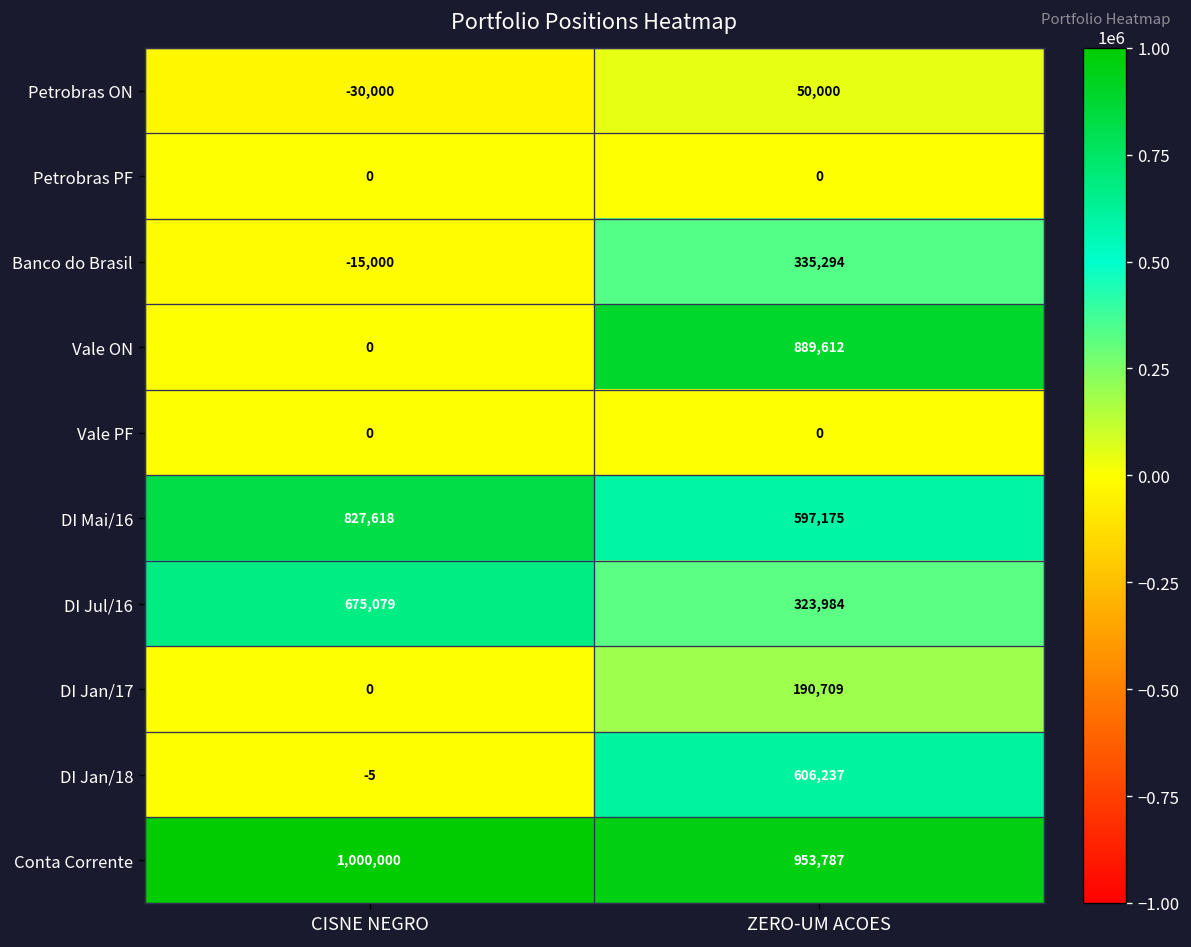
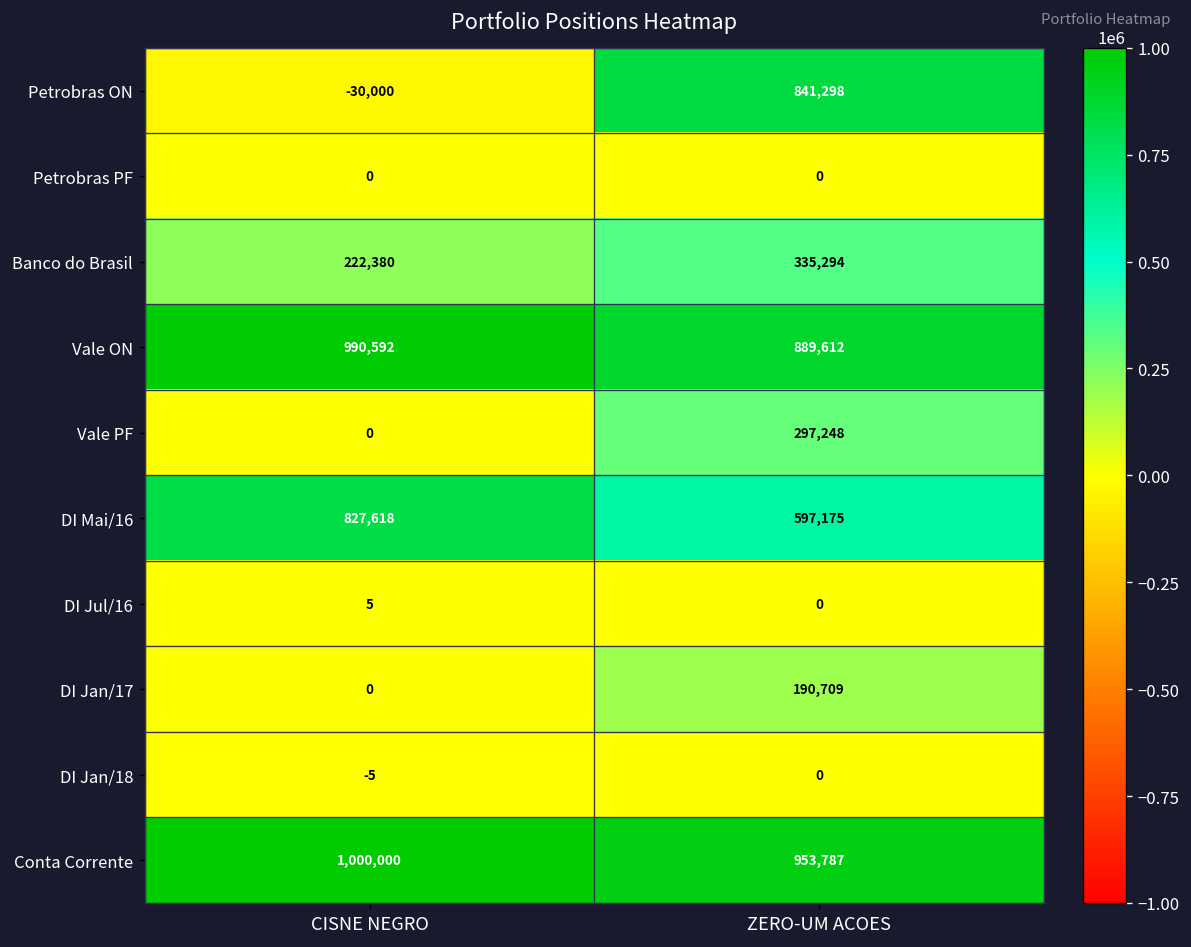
  {
    "Petrobras ON": {
      "CISNE NEGRO": "-30,000",
-     "ZERO-UM ACOES": "50,000"
+     "ZERO-UM ACOES": "841,298"
    },
    "Petrobras PF": {
      "CISNE NEGRO": "0",
      "ZERO-UM ACOES": "0"
    },
    "Banco do Brasil": {
-     "CISNE NEGRO": "-15,000",
+     "CISNE NEGRO": "222,380",
      "ZERO-UM ACOES": "335,294"
    },
    "Vale ON": {
-     "CISNE NEGRO": "0",
+     "CISNE NEGRO": "990,592",
      "ZERO-UM ACOES": "889,612"
    },
    "Vale PF": {
      "CISNE NEGRO": "0",
-     "ZERO-UM ACOES": "0"
+     "ZERO-UM ACOES": "297,248"
    },
    "DI Mai/16": {
      "CISNE NEGRO": "827,618",
      "ZERO-UM ACOES": "597,175"
    },
    "DI Jul/16": {
-     "CISNE NEGRO": "675,079",
-     "ZERO-UM ACOES": "323,984"
+     "CISNE NEGRO": "5",
+     "ZERO-UM ACOES": "0"
    },
    "DI Jan/17": {
      "CISNE NEGRO": "0",
      "ZERO-UM ACOES": "190,709"
    },
    "DI Jan/18": {
      "CISNE NEGRO": "-5",
-     "ZERO-UM ACOES": "606,237"
+     "ZERO-UM ACOES": "0"
    },
    "Conta Corrente": {
      "CISNE NEGRO": "1,000,000",
      "ZERO-UM ACOES": "953,787"
    }
  }
